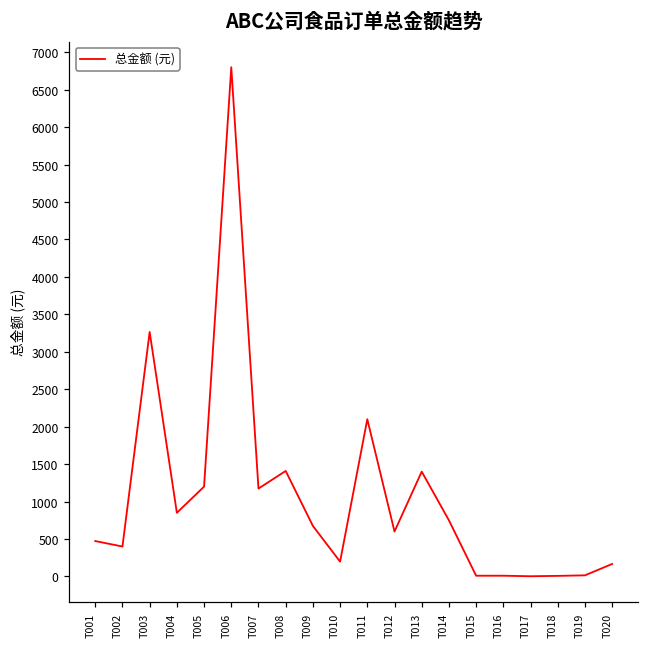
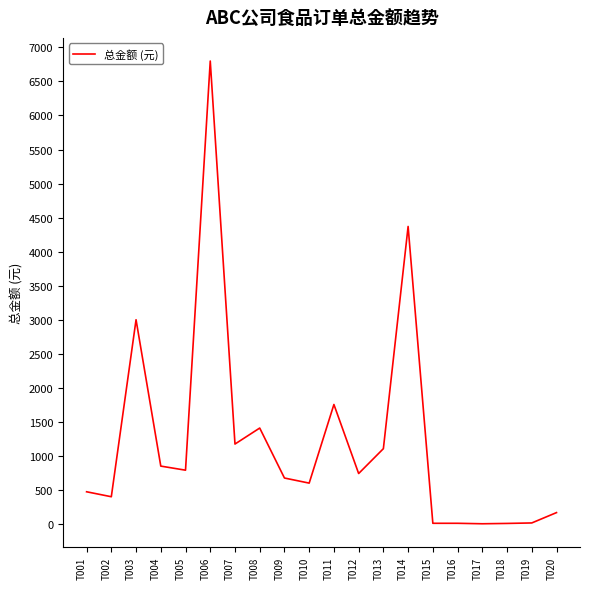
  {
    "T001": 500,
    "T002": 400,
-   "T003": 3300,
+   "T003": 3000,
    "T004": 900,
-   "T005": 1200,
+   "T005": 800,
    "T006": 6800,
    "T007": 1200,
    "T008": 1400,
    "T009": 700,
-   "T010": 200,
-   "T011": 2100,
-   "T012": 600,
-   "T013": 1400,
-   "T014": 800,
+   "T010": 600,
+   "T011": 1800,
+   "T012": 700,
+   "T013": 1100,
+   "T014": 4400,
    "T015": 0,
    "T016": 0,
    "T017": 0,
    "T018": 0,
    "T019": 0,
    "T020": 200
  }
